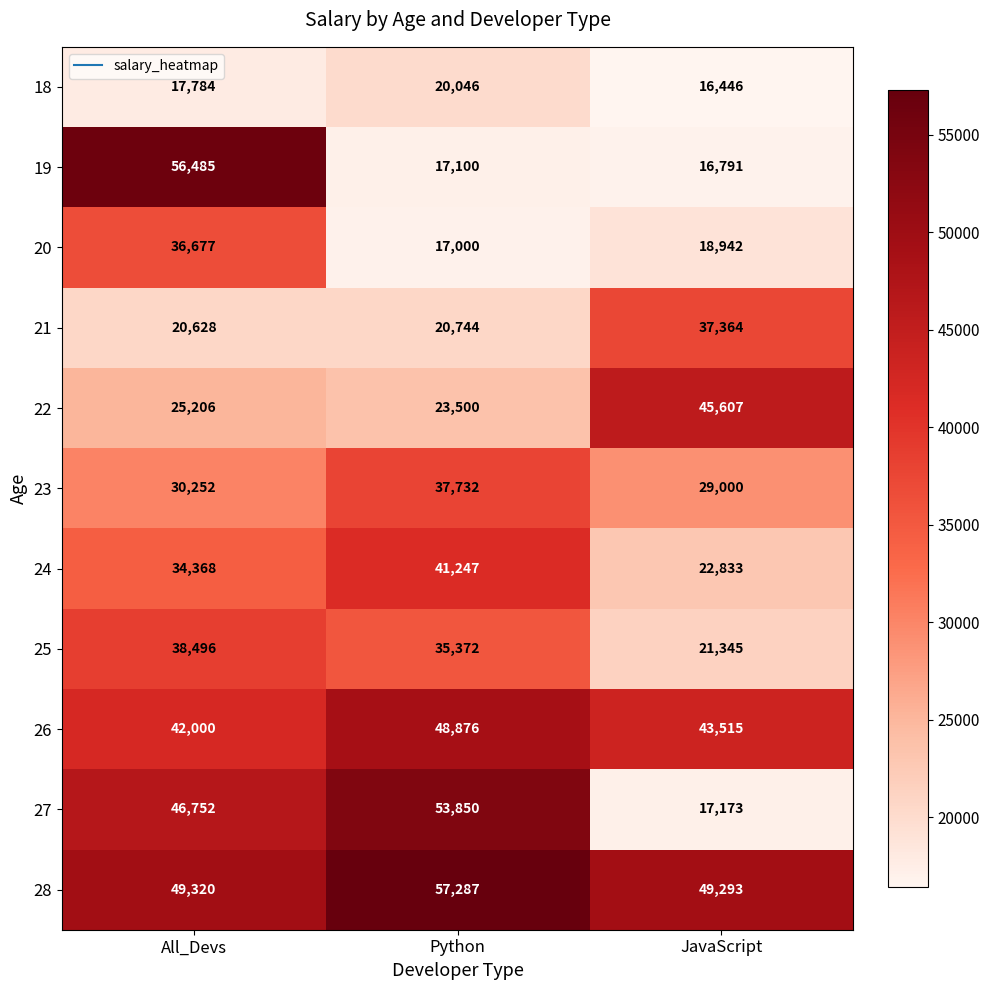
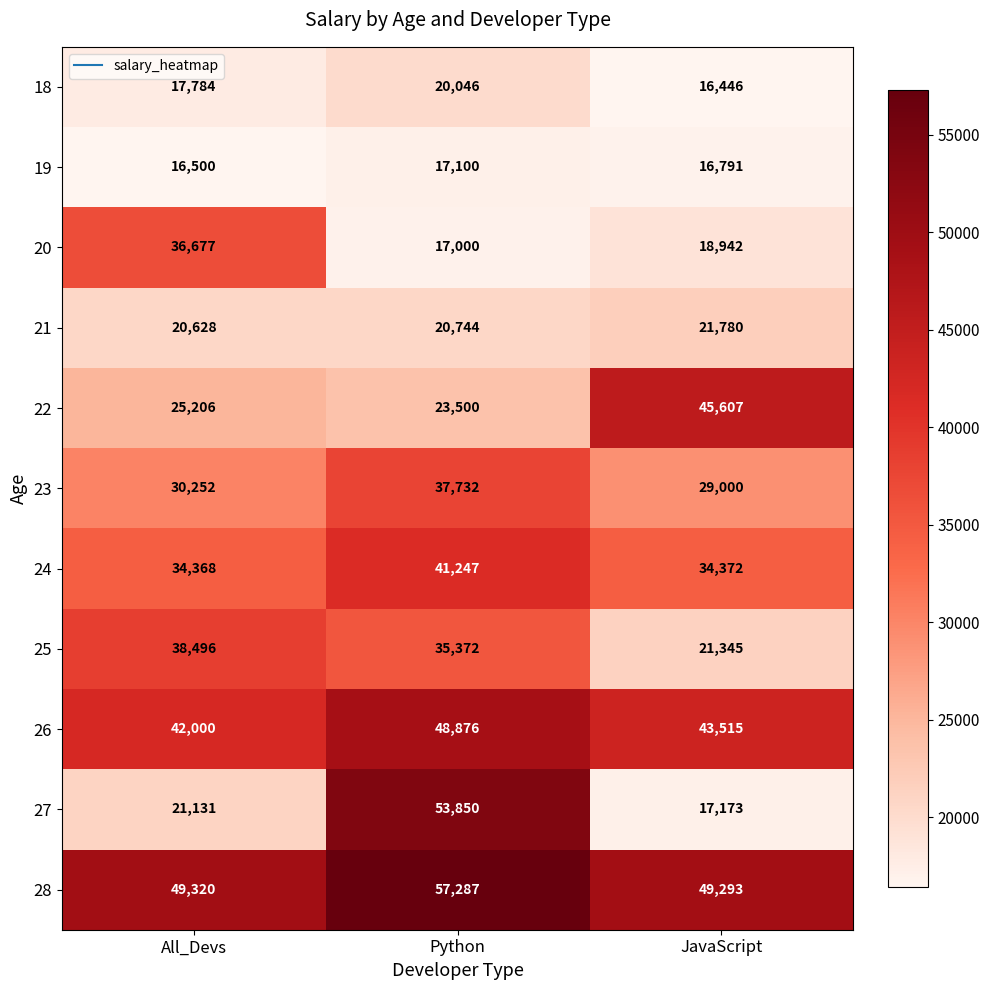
  {
    "18": {
      "All_Devs": "17,784",
      "Python": "20,046",
      "JavaScript": "16,446"
    },
    "19": {
-     "All_Devs": "56,485",
+     "All_Devs": "16,500",
      "Python": "17,100",
      "JavaScript": "16,791"
    },
    "20": {
      "All_Devs": "36,677",
      "Python": "17,000",
      "JavaScript": "18,942"
    },
    "21": {
      "All_Devs": "20,628",
      "Python": "20,744",
-     "JavaScript": "37,364"
+     "JavaScript": "21,780"
    },
    "22": {
      "All_Devs": "25,206",
      "Python": "23,500",
      "JavaScript": "45,607"
    },
    "23": {
      "All_Devs": "30,252",
      "Python": "37,732",
      "JavaScript": "29,000"
    },
    "24": {
      "All_Devs": "34,368",
      "Python": "41,247",
-     "JavaScript": "22,833"
+     "JavaScript": "34,372"
    },
    "25": {
      "All_Devs": "38,496",
      "Python": "35,372",
      "JavaScript": "21,345"
    },
    "26": {
      "All_Devs": "42,000",
      "Python": "48,876",
      "JavaScript": "43,515"
    },
    "27": {
-     "All_Devs": "46,752",
+     "All_Devs": "21,131",
      "Python": "53,850",
      "JavaScript": "17,173"
    },
    "28": {
      "All_Devs": "49,320",
      "Python": "57,287",
      "JavaScript": "49,293"
    }
  }
